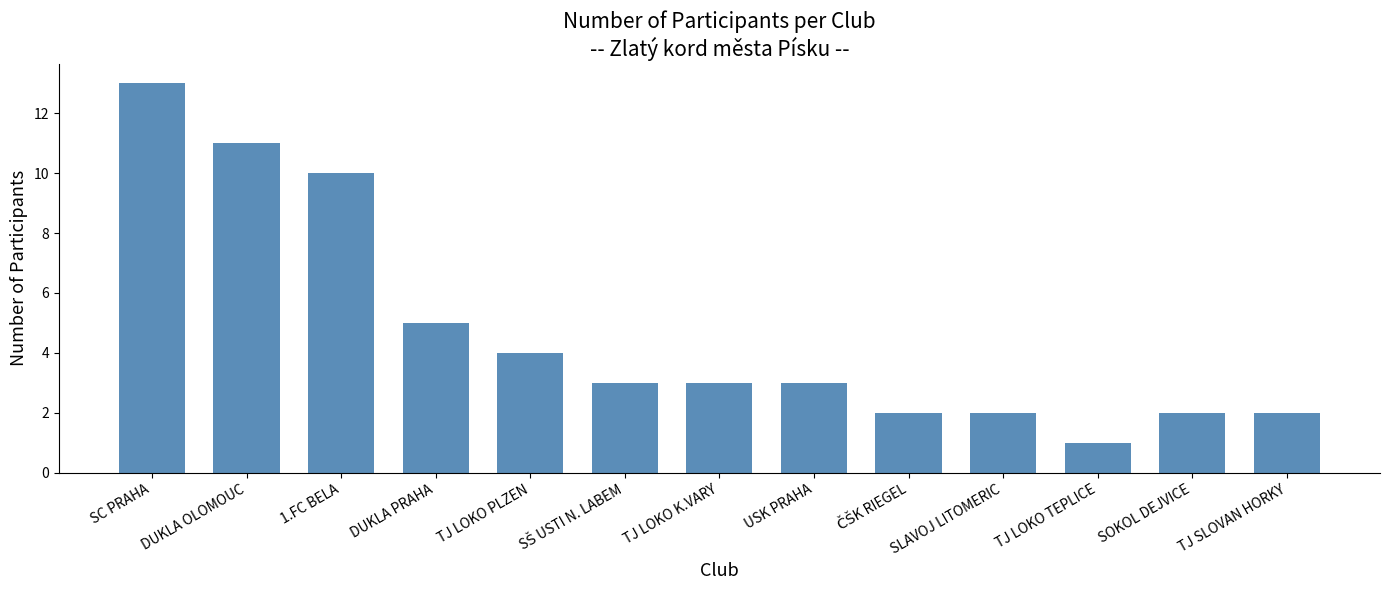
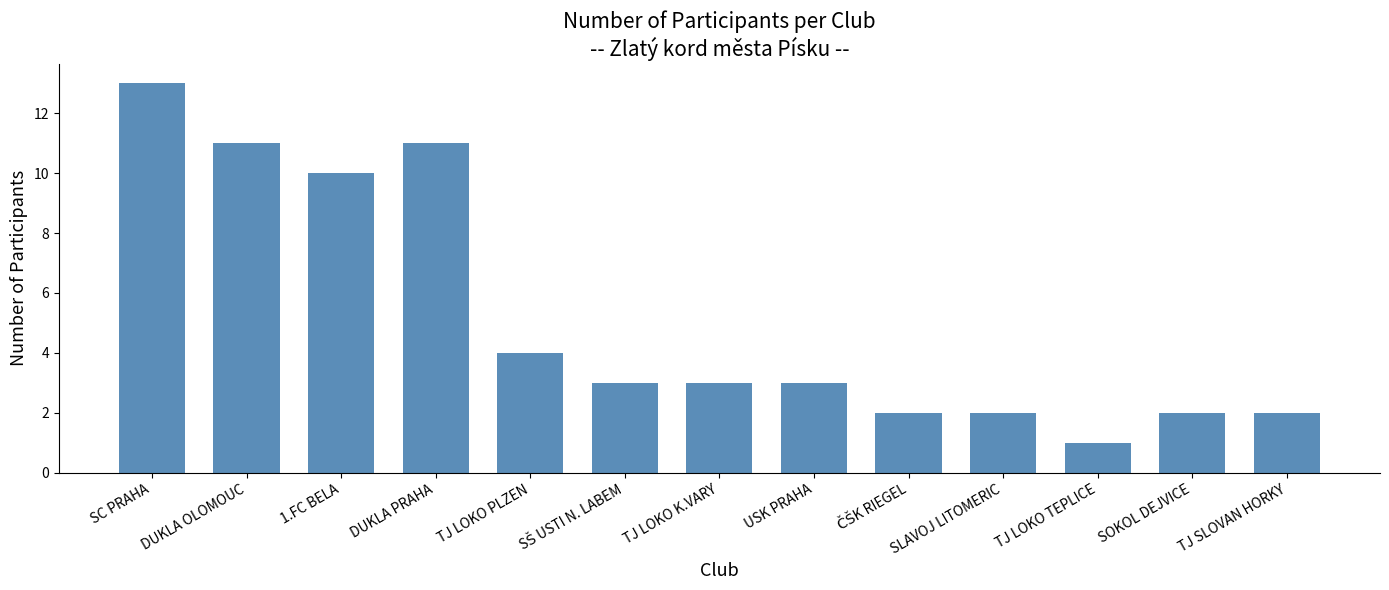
  {
    "SC PRAHA": 13,
    "DUKLA OLOMOUC": 11,
    "1.FC BELA": 10,
-   "DUKLA PRAHA": 5,
+   "DUKLA PRAHA": 11,
    "TJ LOKO PLZEN": 4,
    "SŠ USTI N. LABEM": 3,
    "TJ LOKO K.VARY": 3,
    "USK PRAHA": 3,
    "ČŠK RIEGEL": 2,
    "SLAVOJ LITOMERIC": 2,
    "TJ LOKO TEPLICE": 1,
    "SOKOL DEJVICE": 2,
    "TJ SLOVAN HORKY": 2
  }
